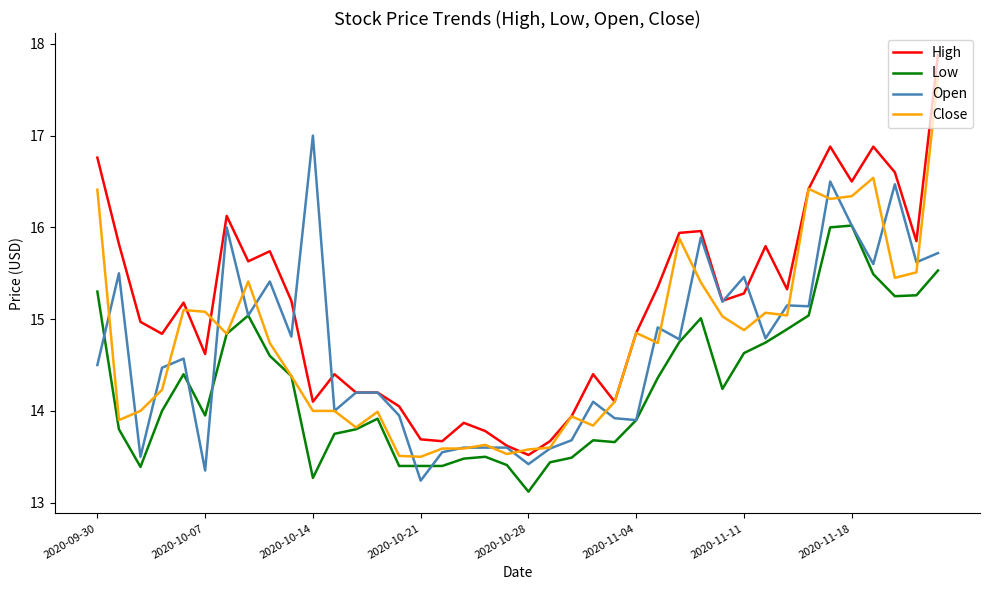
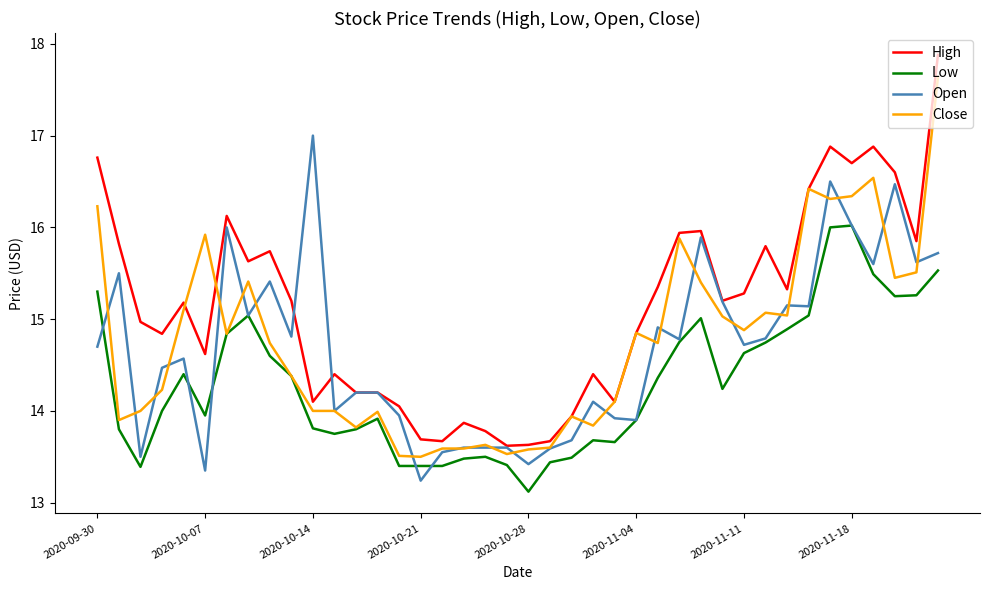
  {
    "High": {
      "2020-09-30": 16.8,
      "2020-10-07": 14.6,
      "2020-10-14": 14.1,
      "2020-10-21": 13.7,
-     "2020-10-28": 13.5,
+     "2020-10-28": 13.6,
      "2020-11-11": 15.3,
-     "2020-11-18": 16.5
+     "2020-11-18": 16.7
    },
    "Low": {
      "2020-09-30": 15.3,
      "2020-10-07": 14.0,
-     "2020-10-14": 13.3,
+     "2020-10-14": 13.8,
      "2020-10-21": 13.4,
      "2020-10-28": 13.1,
      "2020-11-11": 14.6
    },
    "Open": {
-     "2020-09-30": 14.5,
+     "2020-09-30": 14.7,
      "2020-10-07": 13.4,
      "2020-10-14": 17.0,
      "2020-10-21": 13.2,
      "2020-10-28": 13.4,
-     "2020-11-11": 15.5
+     "2020-11-11": 14.7
    },
    "Close": {
-     "2020-09-30": 16.4,
-     "2020-10-07": 15.1,
+     "2020-09-30": 16.2,
+     "2020-10-07": 15.9,
      "2020-10-14": 14.0,
      "2020-10-21": 13.5,
      "2020-10-28": 13.6,
      "2020-11-11": 14.9,
      "2020-11-18": 16.3
    }
  }
